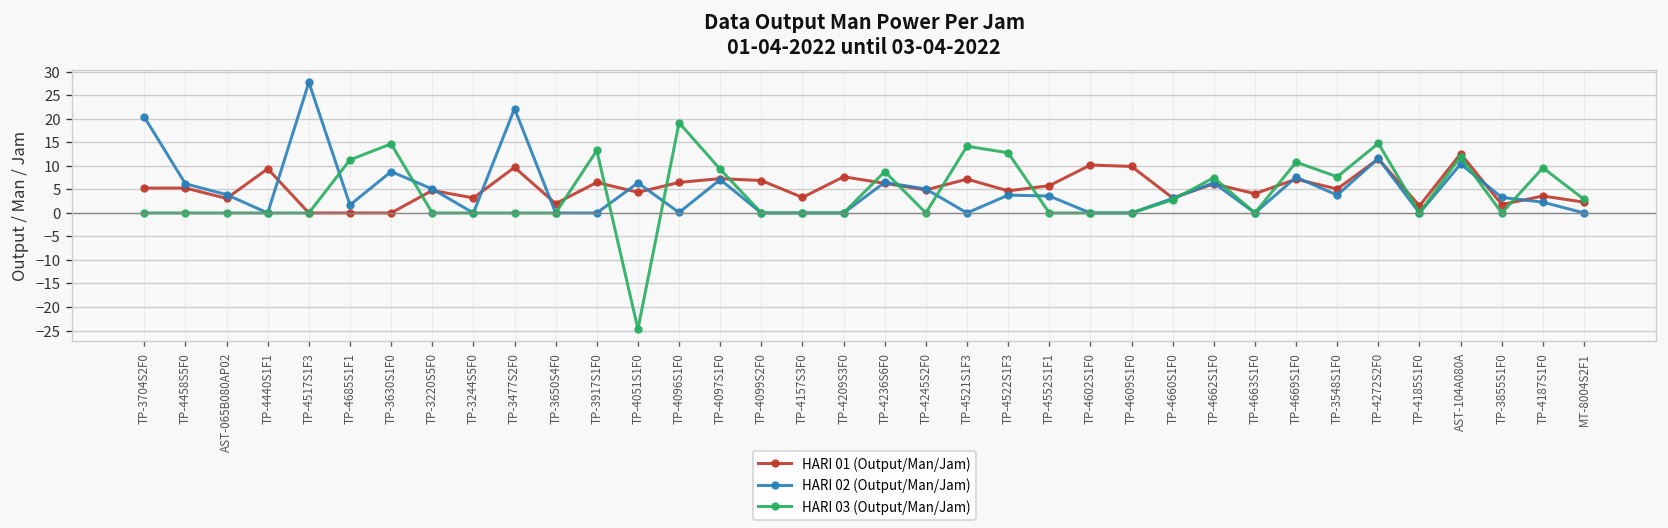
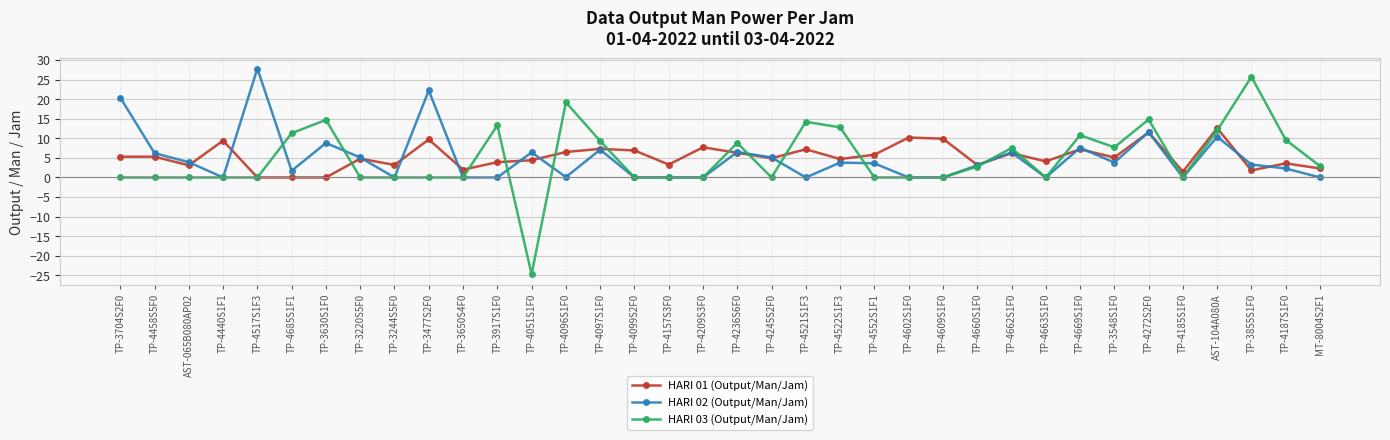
  {
    "HARI 01 (Output/Man/Jam)": {
      "TP-3704S2F0": 5,
      "TP-4458S5F0": 5,
      "AST-065B080AP02": 3,
      "TP-4440S1F1": 9,
      "TP-4685S1F1": 0,
      "TP-3630S1F0": 0,
      "TP-3244S5F0": 3,
      "TP-3477S2F0": 10,
      "TP-3650S4F0": 2,
-     "TP-3917S1F0": 7,
+     "TP-3917S1F0": 4,
      "TP-4051S1F0": 4,
      "TP-4096S1F0": 7,
      "TP-4099S2F0": 7,
      "TP-4157S3F0": 3,
      "TP-4209S3F0": 8,
      "TP-4521S1F3": 7,
      "TP-4522S1F3": 5,
      "TP-4552S1F1": 6,
      "TP-4602S1F0": 10,
      "TP-4609S1F0": 10,
      "TP-4663S1F0": 4,
      "TP-3548S1F0": 5,
      "TP-4185S1F0": 2,
      "TP-3855S1F0": 2,
      "TP-4187S1F0": 4
    },
    "HARI 02 (Output/Man/Jam)": {
      "TP-3704S2F0": 20,
      "TP-4458S5F0": 6,
      "AST-065B080AP02": 4,
      "TP-4517S1F3": 28,
      "TP-4685S1F1": 2,
      "TP-3630S1F0": 9,
      "TP-3477S2F0": 22,
      "TP-3917S1F0": 0,
      "TP-4051S1F0": 6,
      "TP-4096S1F0": 0,
      "TP-4521S1F3": 0,
      "TP-4522S1F3": 4,
      "TP-4552S1F1": 4,
      "TP-3548S1F0": 4,
      "AST-104A080A": 10,
      "TP-3855S1F0": 3,
      "TP-4187S1F0": 2,
      "MT-8004S2F1": 0
    },
    "HARI 03 (Output/Man/Jam)": {
      "TP-3704S2F0": 0,
      "TP-4458S5F0": 0,
      "AST-065B080AP02": 0,
      "TP-4685S1F1": 11,
      "TP-3630S1F0": 15,
      "TP-3220S5F0": 0,
      "TP-3477S2F0": 0,
      "TP-3917S1F0": 13,
      "TP-4051S1F0": -25,
      "TP-4096S1F0": 19,
      "TP-4097S1F0": 9,
      "TP-4236S6F0": 9,
      "TP-4245S2F0": 0,
      "TP-4521S1F3": 14,
      "TP-4522S1F3": 13,
      "TP-4552S1F1": 0,
      "TP-4662S1F0": 8,
      "TP-4669S1F0": 11,
      "TP-3548S1F0": 8,
      "TP-4272S2F0": 15,
-     "TP-3855S1F0": 0,
+     "TP-3855S1F0": 26,
      "TP-4187S1F0": 10
    }
  }
